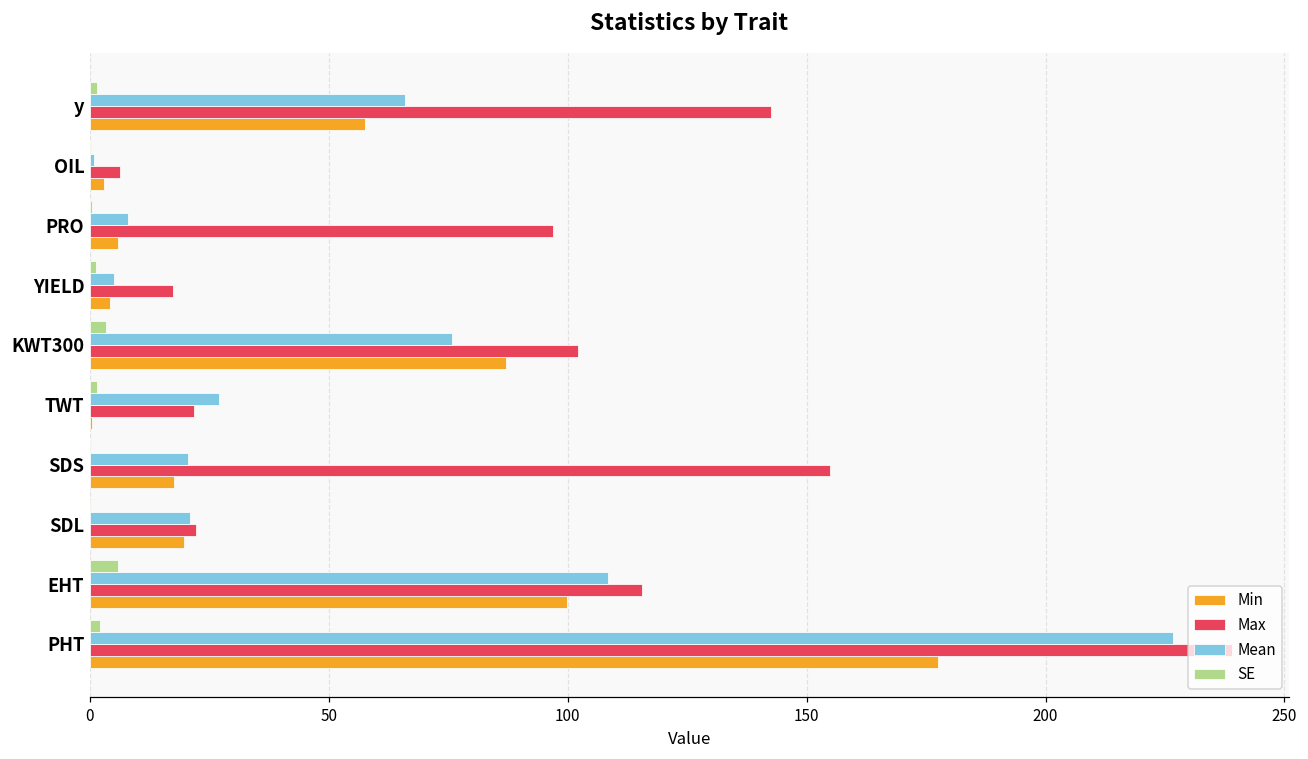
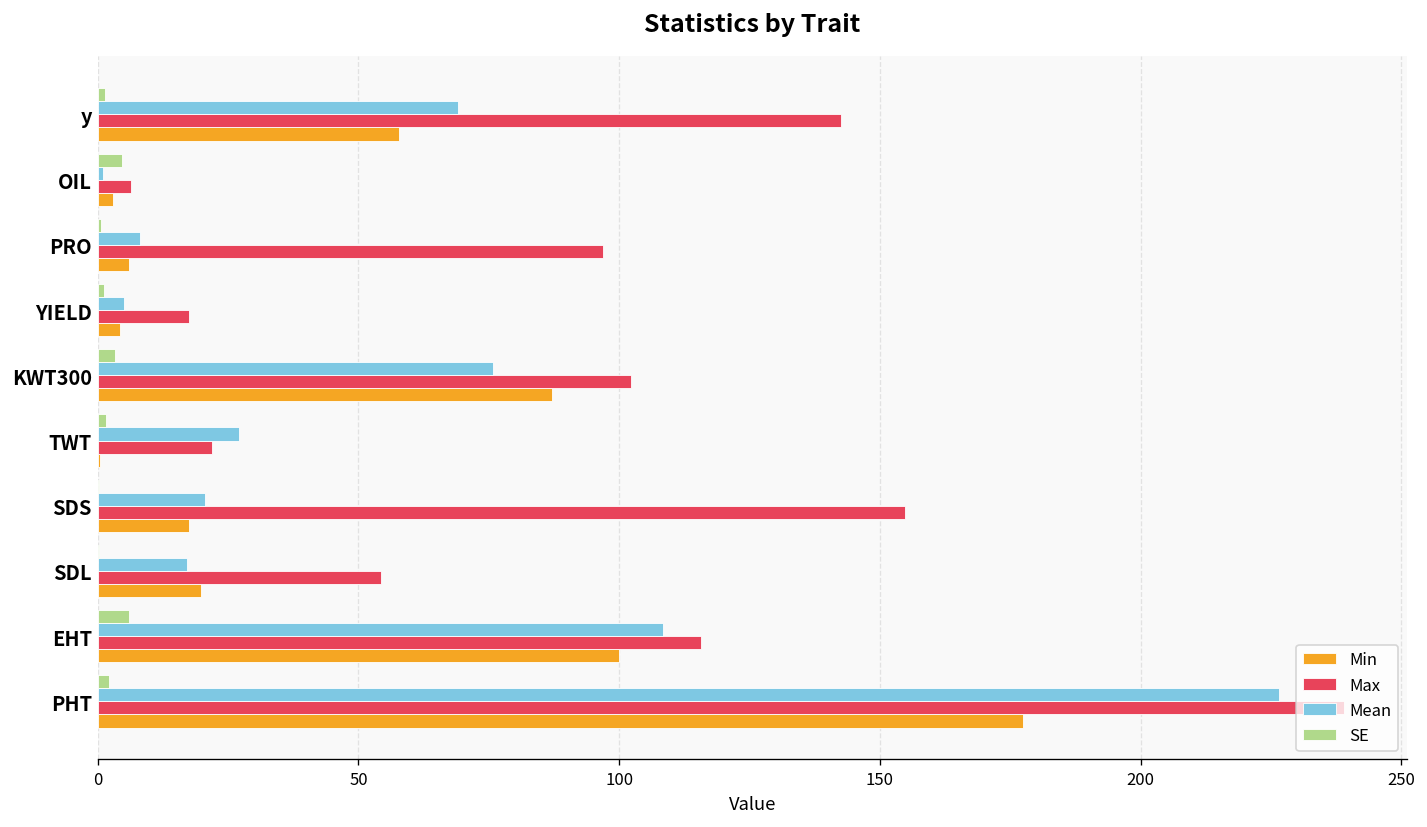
  {
    "Min": {
      "y": 58,
      "OIL": 3,
      "PRO": 6,
      "YIELD": 4,
      "KWT300": 87,
      "SDS": 18,
      "SDL": 20,
      "EHT": 100,
      "PHT": 178
    },
    "Max": {
      "y": 143,
      "OIL": 6,
      "PRO": 97,
      "YIELD": 18,
      "KWT300": 102,
      "TWT": 22,
      "SDS": 155,
-     "SDL": 22,
+     "SDL": 54,
      "EHT": 116
    },
    "Mean": {
-     "y": 66,
+     "y": 69,
      "OIL": 1,
      "PRO": 8,
      "YIELD": 5,
      "KWT300": 76,
      "TWT": 27,
      "SDS": 21,
-     "SDL": 21,
+     "SDL": 17,
      "EHT": 108,
      "PHT": 227
    },
    "SE": {
      "y": 1,
-     "OIL": 0,
+     "OIL": 5,
      "YIELD": 1,
      "KWT300": 3,
      "TWT": 2,
      "EHT": 6,
      "PHT": 2
    }
  }
